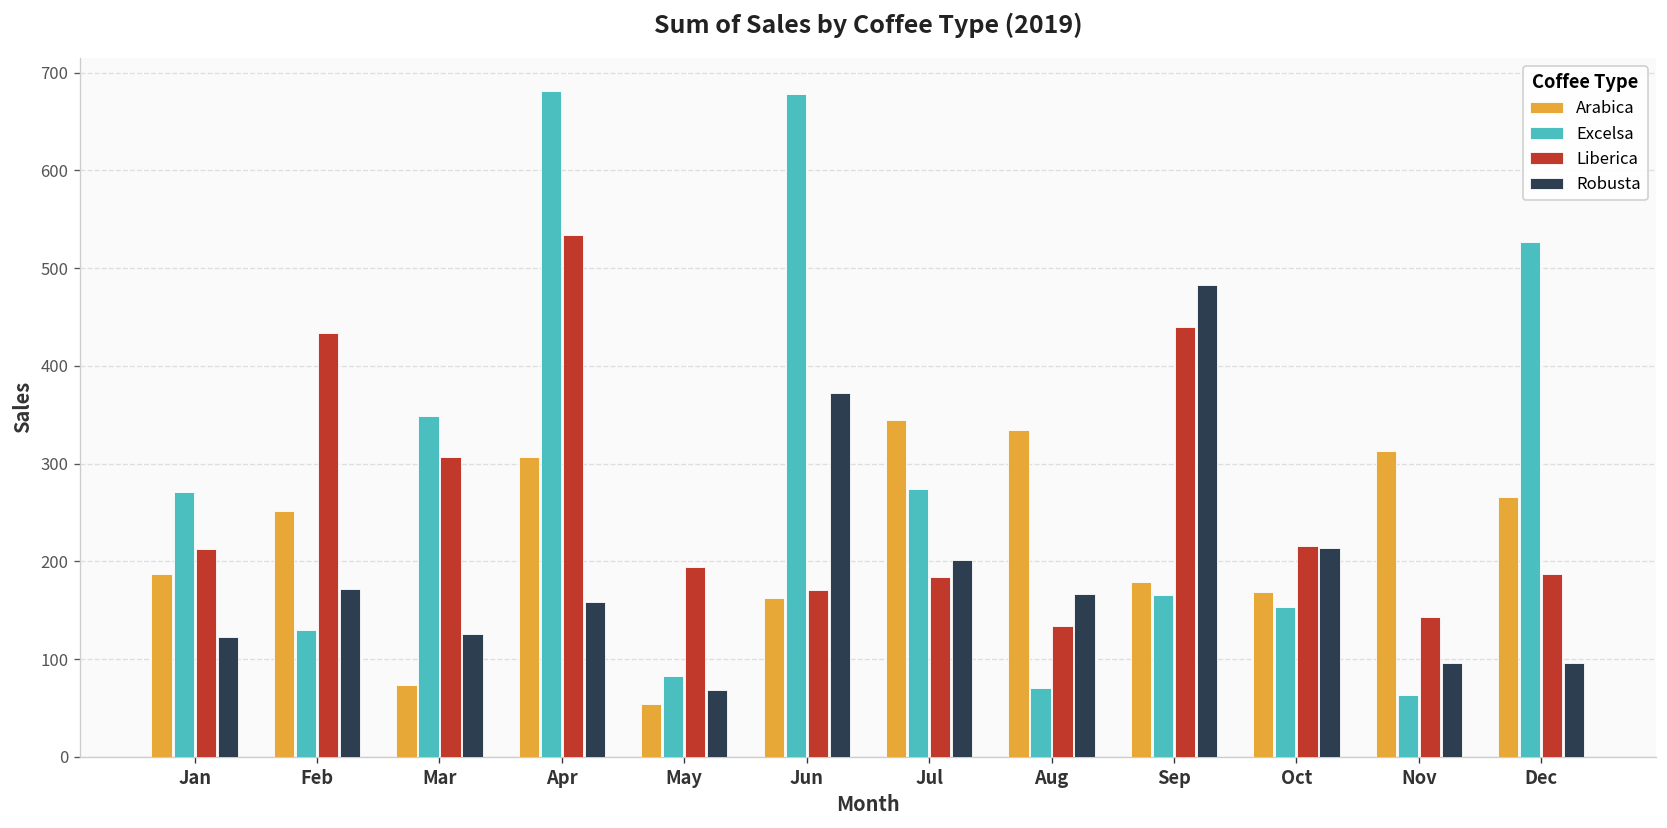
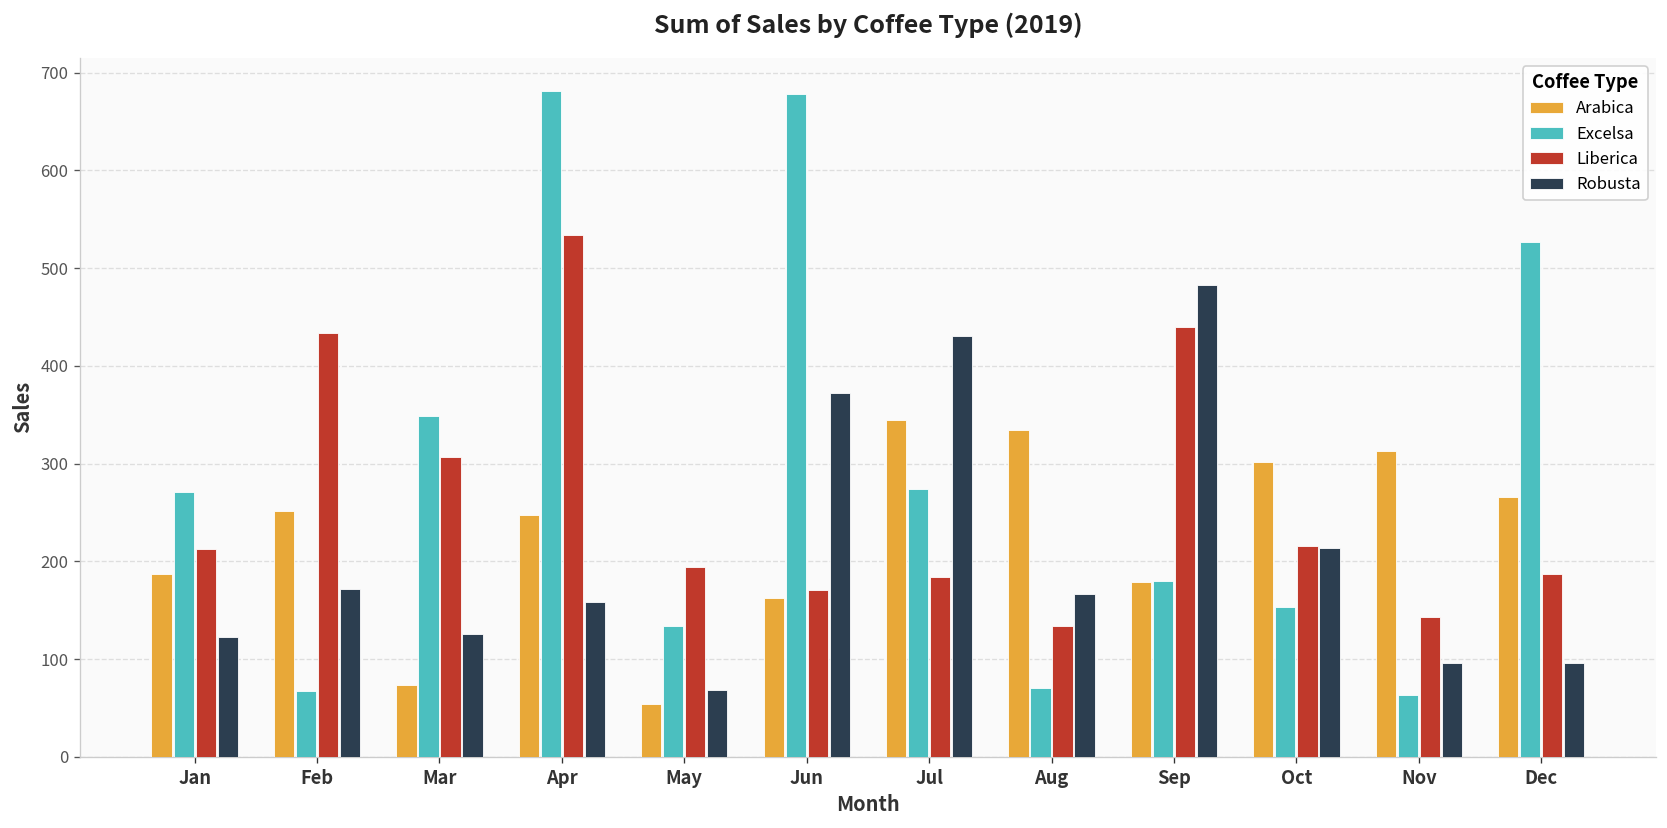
  {
    "Arabica": {
      "Jan": 190,
      "Feb": 250,
      "Mar": 70,
-     "Apr": 310,
+     "Apr": 250,
      "May": 50,
      "Jun": 160,
      "Jul": 350,
      "Aug": 330,
      "Sep": 180,
-     "Oct": 170,
+     "Oct": 300,
      "Nov": 310,
      "Dec": 270
    },
    "Excelsa": {
      "Jan": 270,
-     "Feb": 130,
+     "Feb": 70,
      "Mar": 350,
      "Apr": 680,
-     "May": 80,
+     "May": 130,
      "Jun": 680,
      "Jul": 270,
      "Aug": 70,
-     "Sep": 170,
+     "Sep": 180,
      "Oct": 150,
      "Nov": 60,
      "Dec": 530
    },
    "Liberica": {
      "Jan": 210,
      "Feb": 430,
      "Mar": 310,
      "Apr": 530,
      "May": 190,
      "Jun": 170,
      "Jul": 180,
      "Aug": 130,
      "Sep": 440,
      "Oct": 220,
      "Nov": 140,
      "Dec": 190
    },
    "Robusta": {
      "Jan": 120,
      "Feb": 170,
      "Mar": 130,
      "Apr": 160,
      "May": 70,
      "Jun": 370,
-     "Jul": 200,
+     "Jul": 430,
      "Aug": 170,
      "Sep": 480,
      "Oct": 210,
      "Nov": 100,
      "Dec": 100
    }
  }
